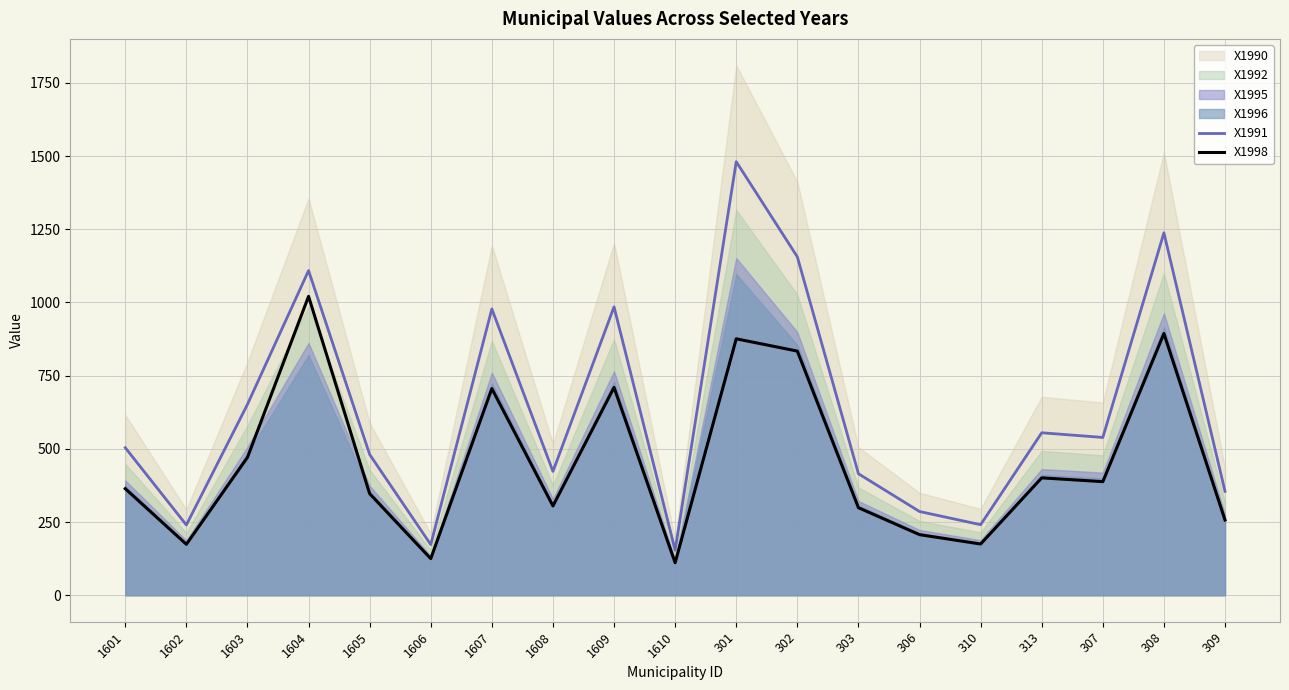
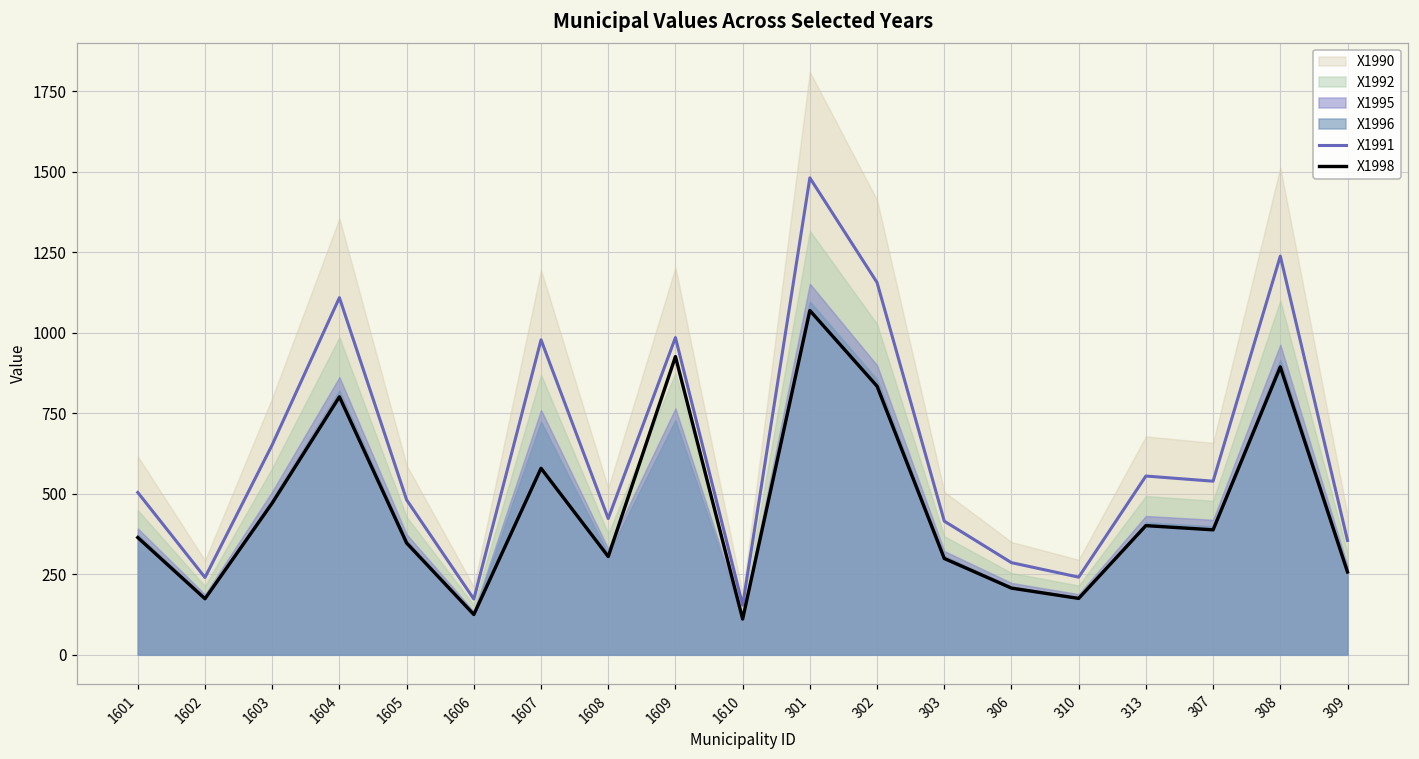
  {
    "X1998": {
      "1601": 360,
      "1603": 470,
-     "1604": 1020,
+     "1604": 800,
      "1605": 350,
-     "1607": 710,
-     "1609": 710,
-     "301": 880,
+     "1607": 580,
+     "1609": 930,
+     "301": 1070,
      "302": 830,
      "313": 400,
      "307": 390,
      "308": 890
    }
  }
